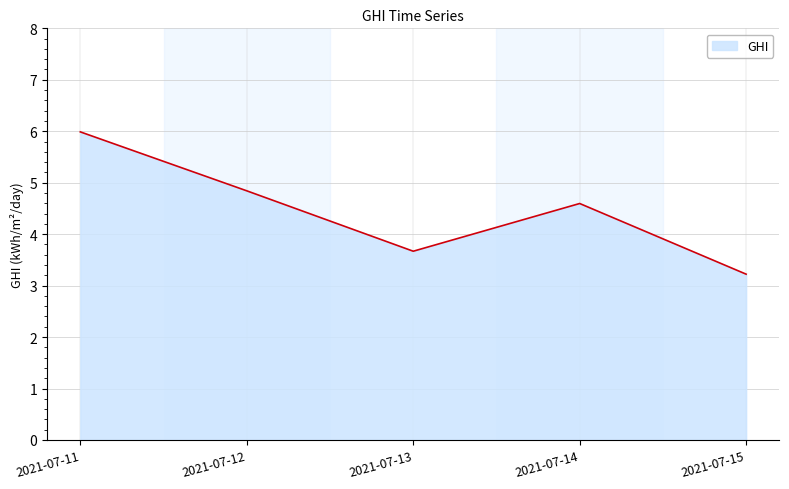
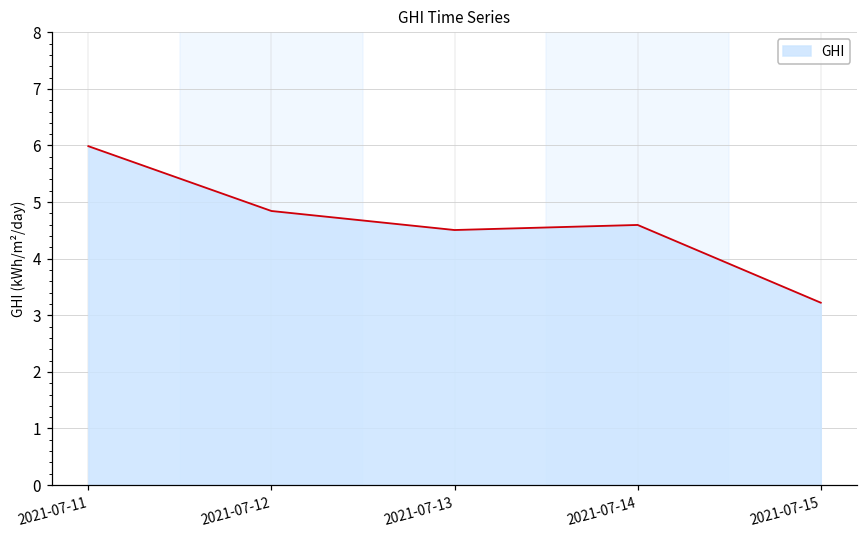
  {
    "2021-07-11": 6.0,
    "2021-07-12": 4.8,
-   "2021-07-13": 3.7,
+   "2021-07-13": 4.5,
    "2021-07-14": 4.6,
    "2021-07-15": 3.2
  }
